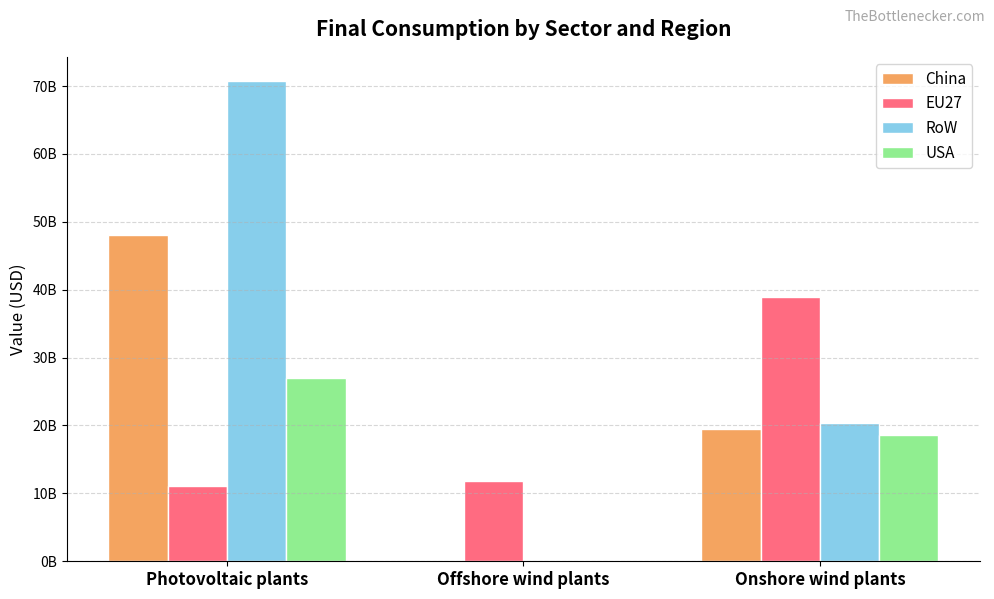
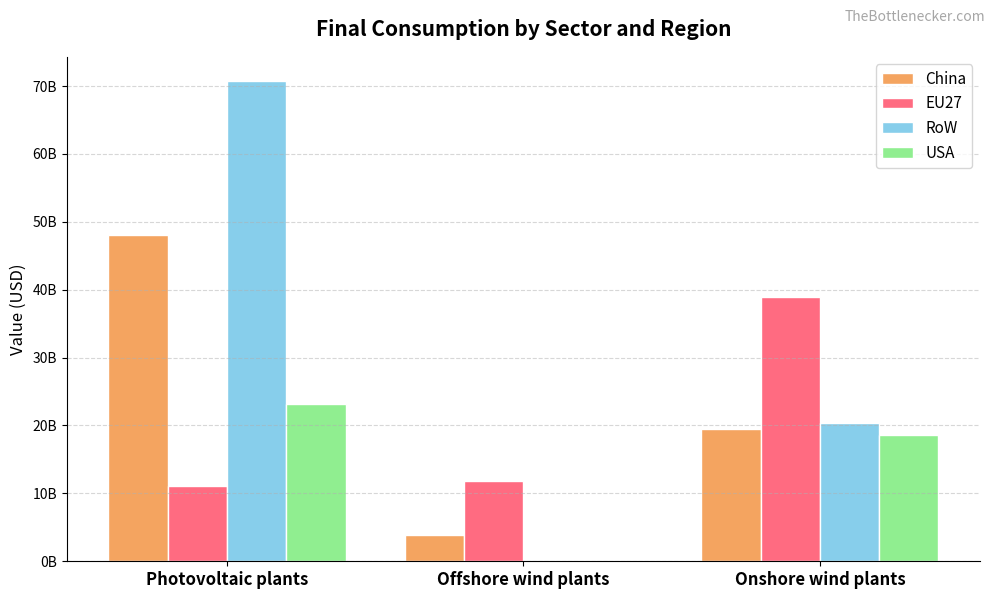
  {
    "China": {
      "Photovoltaic plants": 48000000000,
-     "Offshore wind plants": 0,
+     "Offshore wind plants": 4000000000,
      "Onshore wind plants": 19000000000
    },
    "EU27": {
      "Photovoltaic plants": 11000000000,
      "Offshore wind plants": 12000000000,
      "Onshore wind plants": 39000000000
    },
    "RoW": {
      "Photovoltaic plants": 71000000000,
      "Onshore wind plants": 20000000000
    },
    "USA": {
-     "Photovoltaic plants": 27000000000,
+     "Photovoltaic plants": 23000000000,
      "Onshore wind plants": 19000000000
    }
  }
